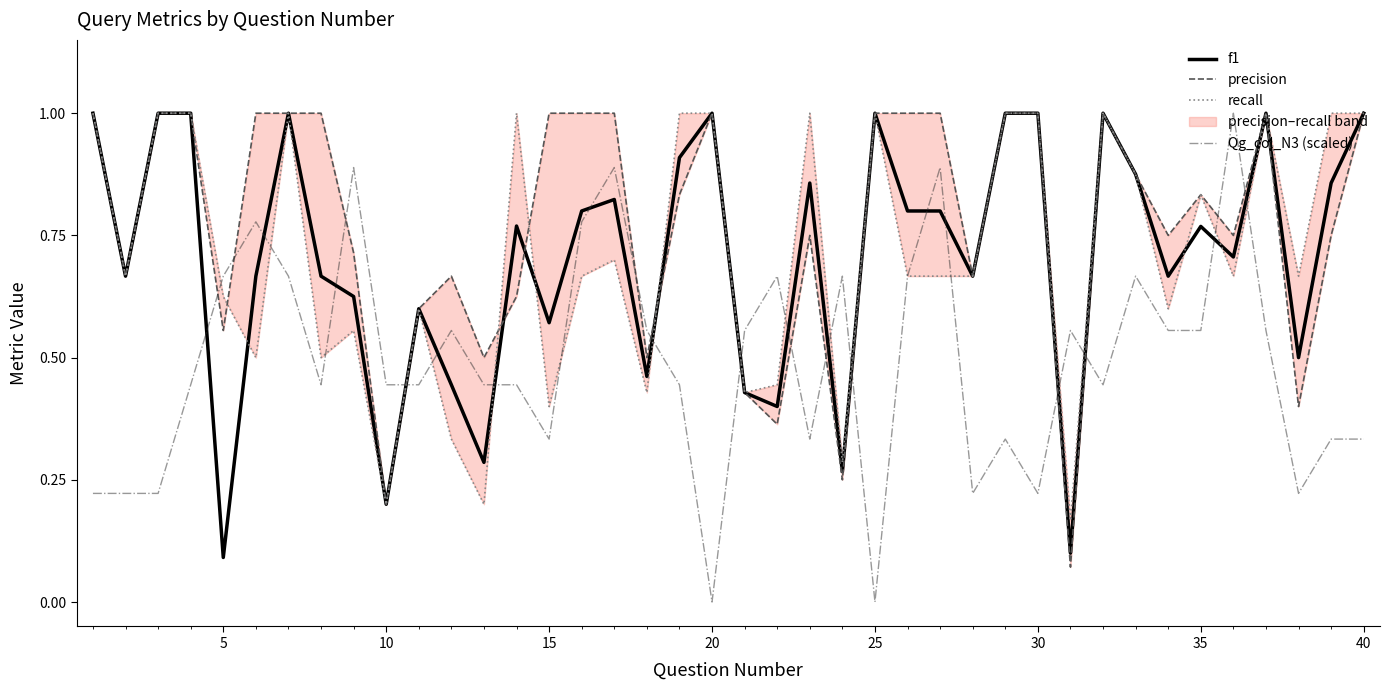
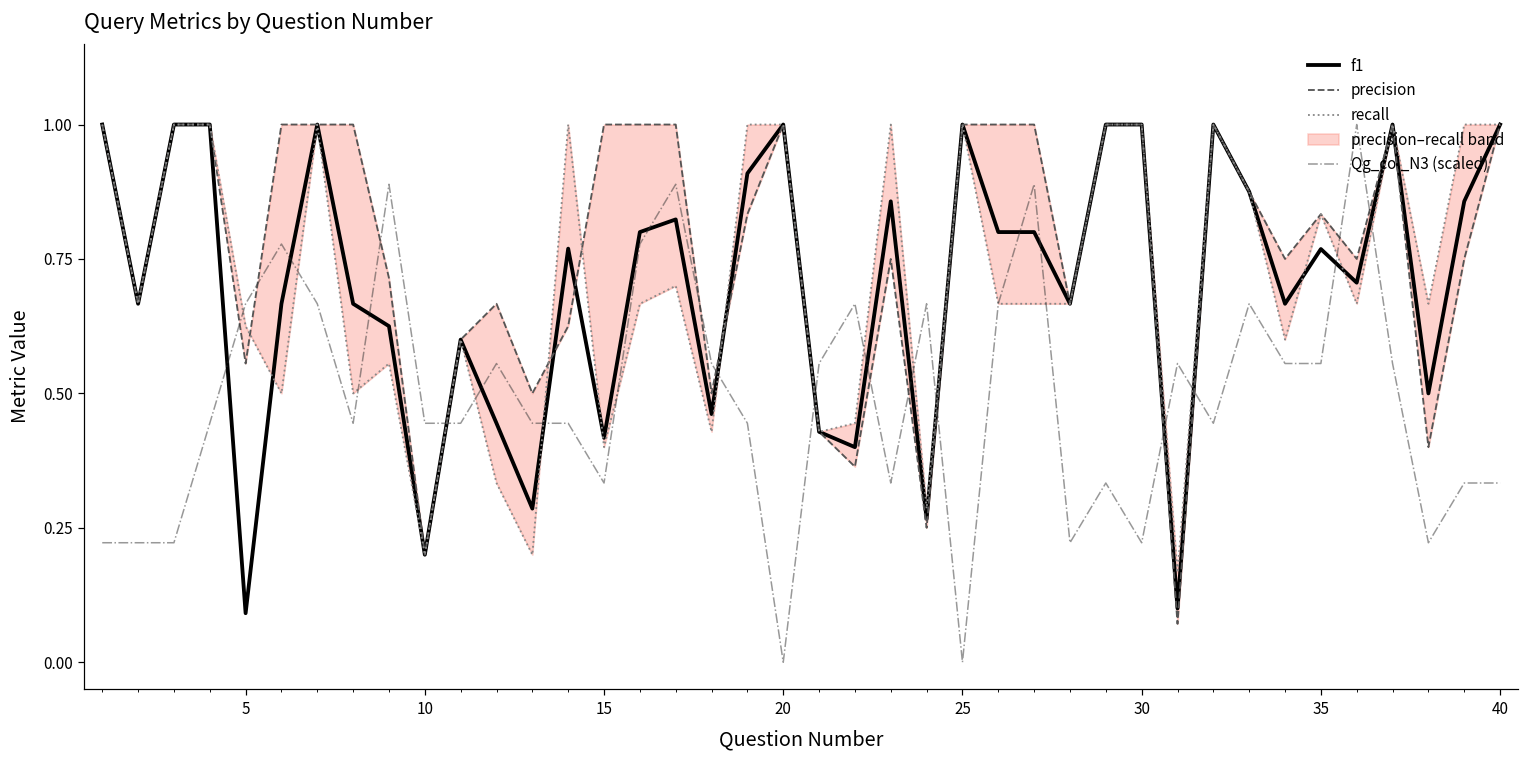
  {
    "f1": {
      "5": 0.09,
-     "15": 0.57,
+     "15": 0.42,
      "35": 0.77
    }
  }
